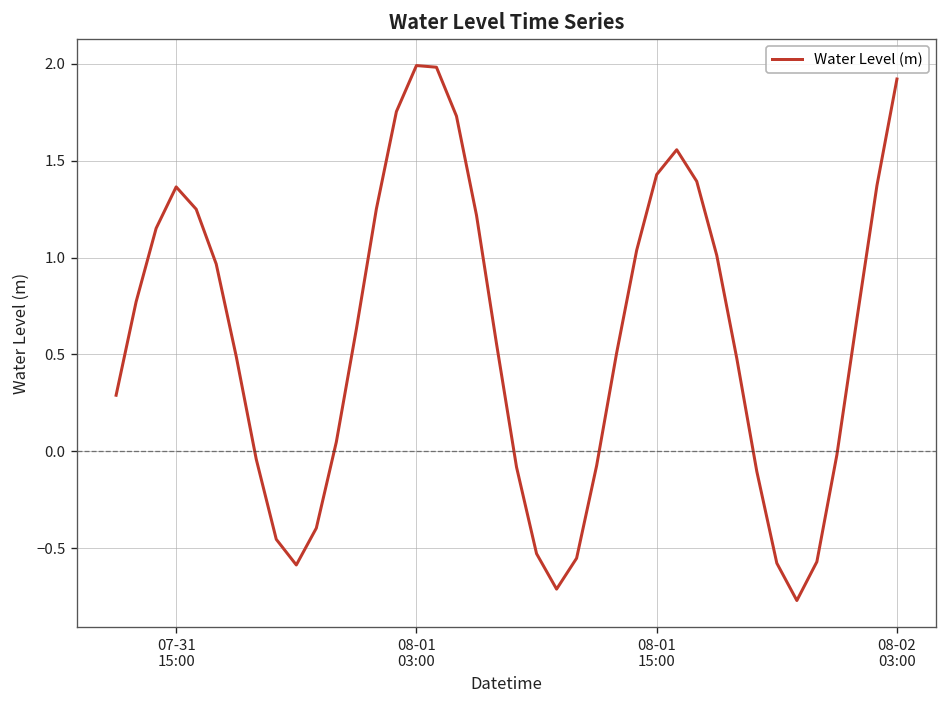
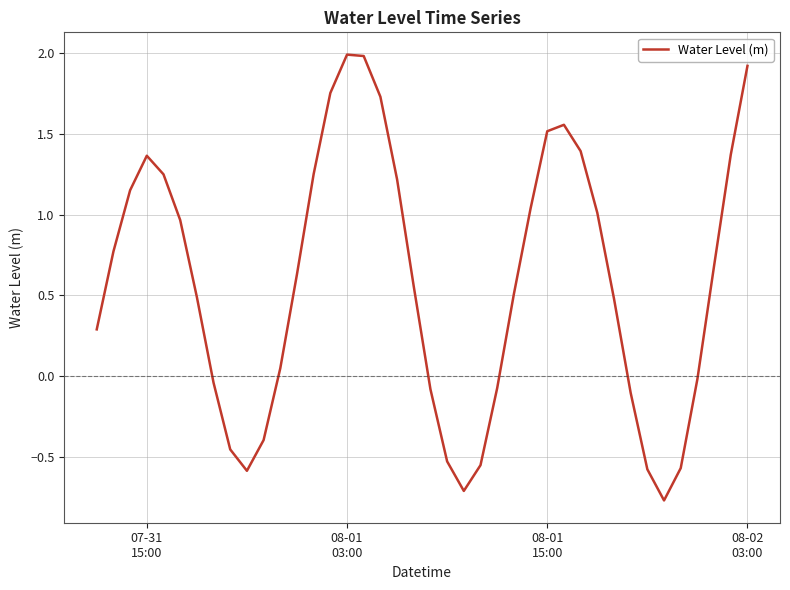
  {
    "07-31 15:00": 1.36,
    "08-01 03:00": 1.99,
-   "08-01 15:00": 1.43,
+   "08-01 15:00": 1.52,
    "08-02 03:00": 1.92
  }
